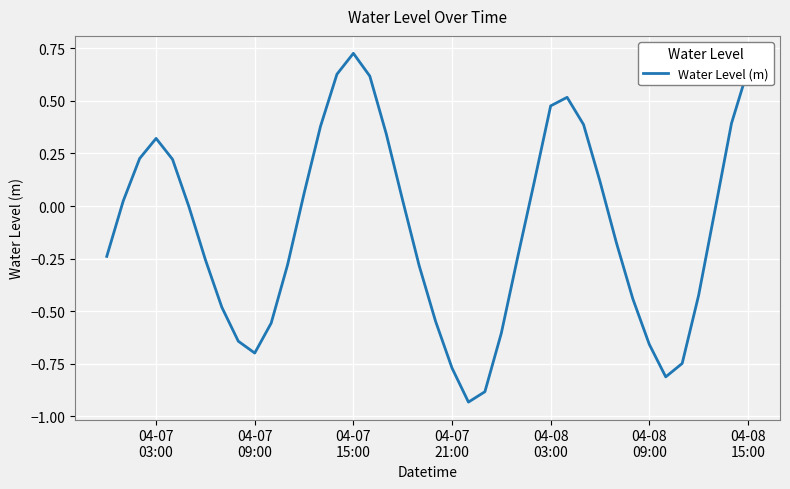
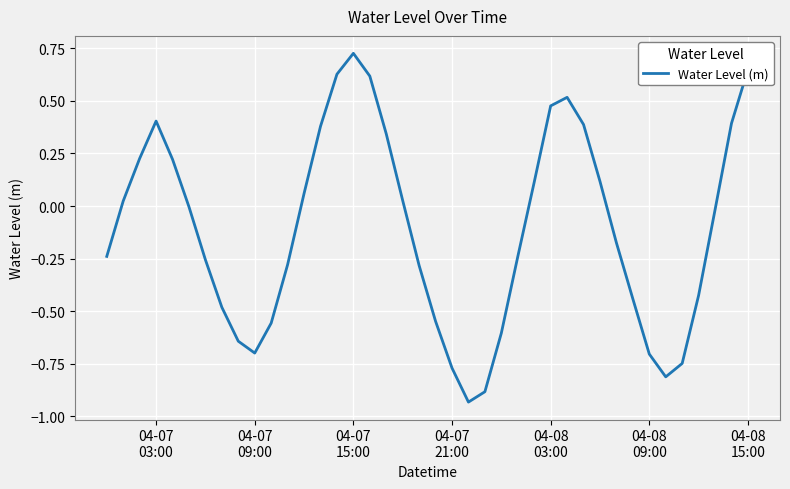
  {
-   "04-07 03:00": 0.32,
+   "04-07 03:00": 0.40,
    "04-07 09:00": -0.70,
    "04-07 15:00": 0.73,
    "04-07 21:00": -0.77,
    "04-08 03:00": 0.48,
-   "04-08 09:00": -0.66
+   "04-08 09:00": -0.70
  }
